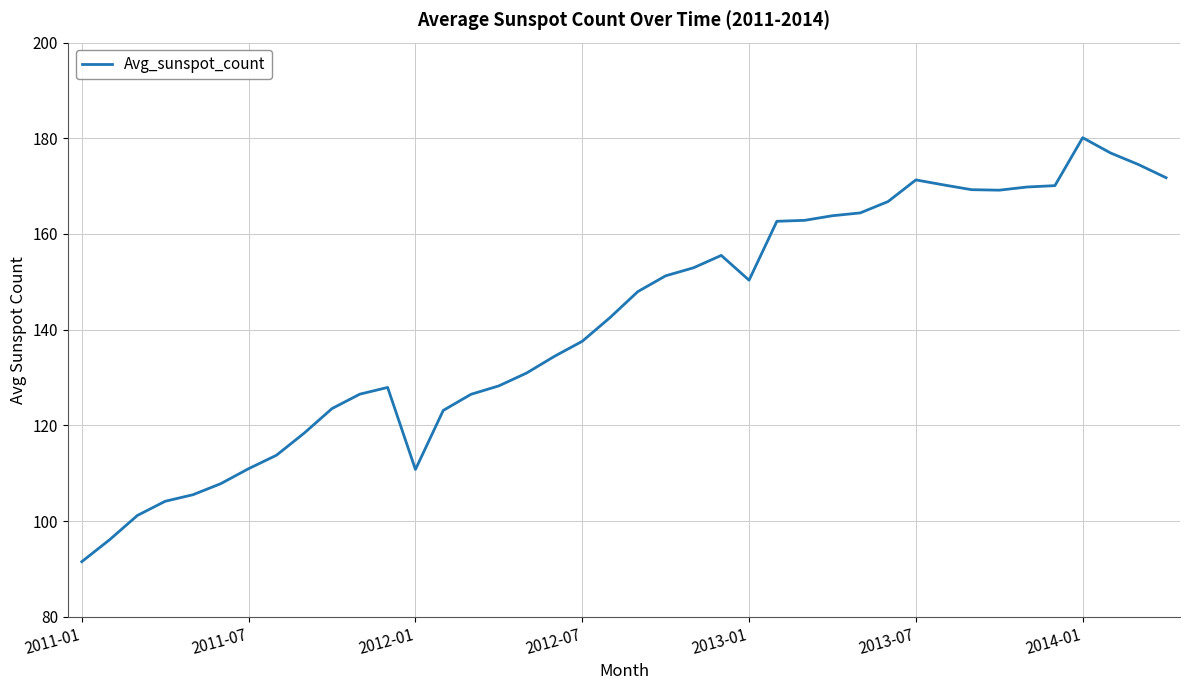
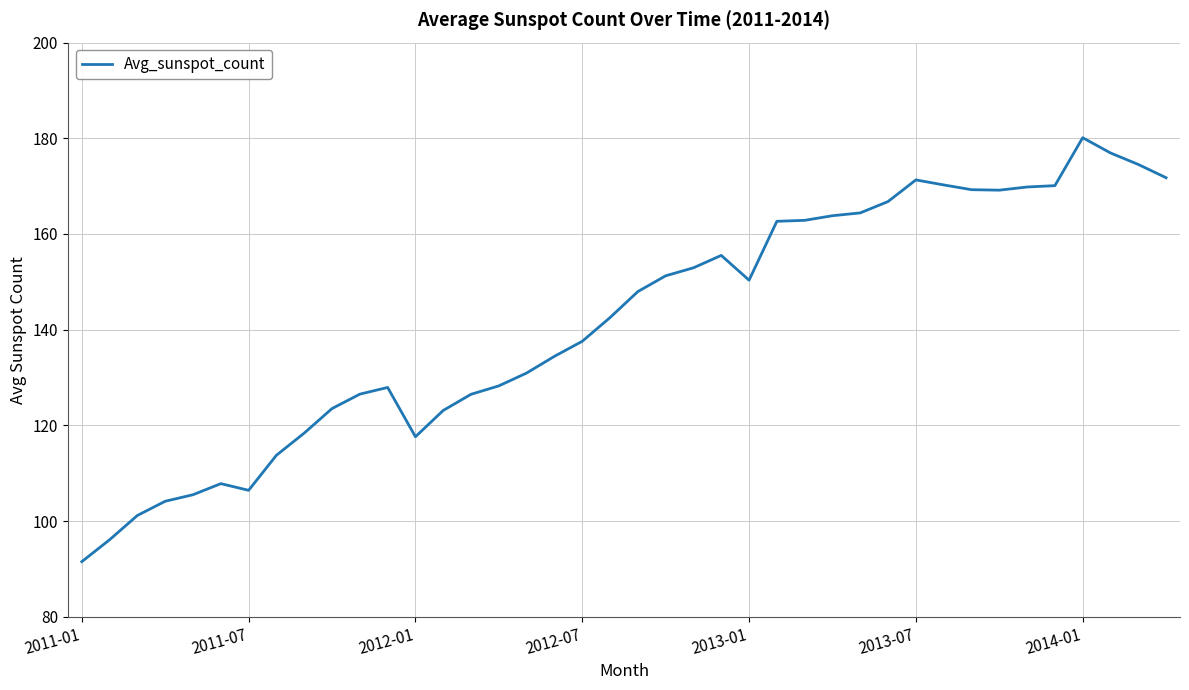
  {
    "2011-01": 92,
-   "2011-07": 111,
-   "2012-01": 111,
+   "2011-07": 106,
+   "2012-01": 118,
    "2012-07": 138,
    "2013-01": 150,
    "2013-07": 171,
    "2014-01": 180
  }
